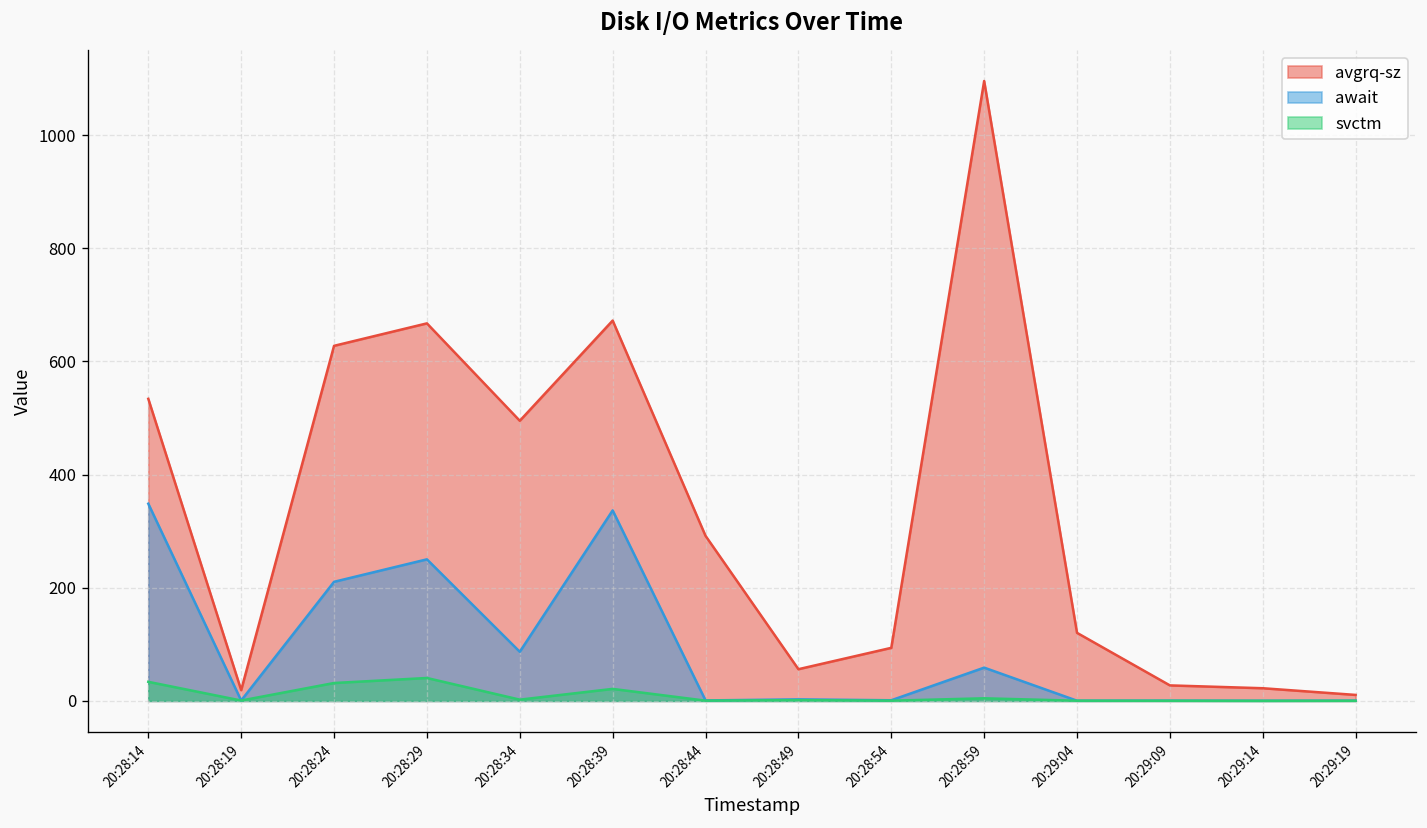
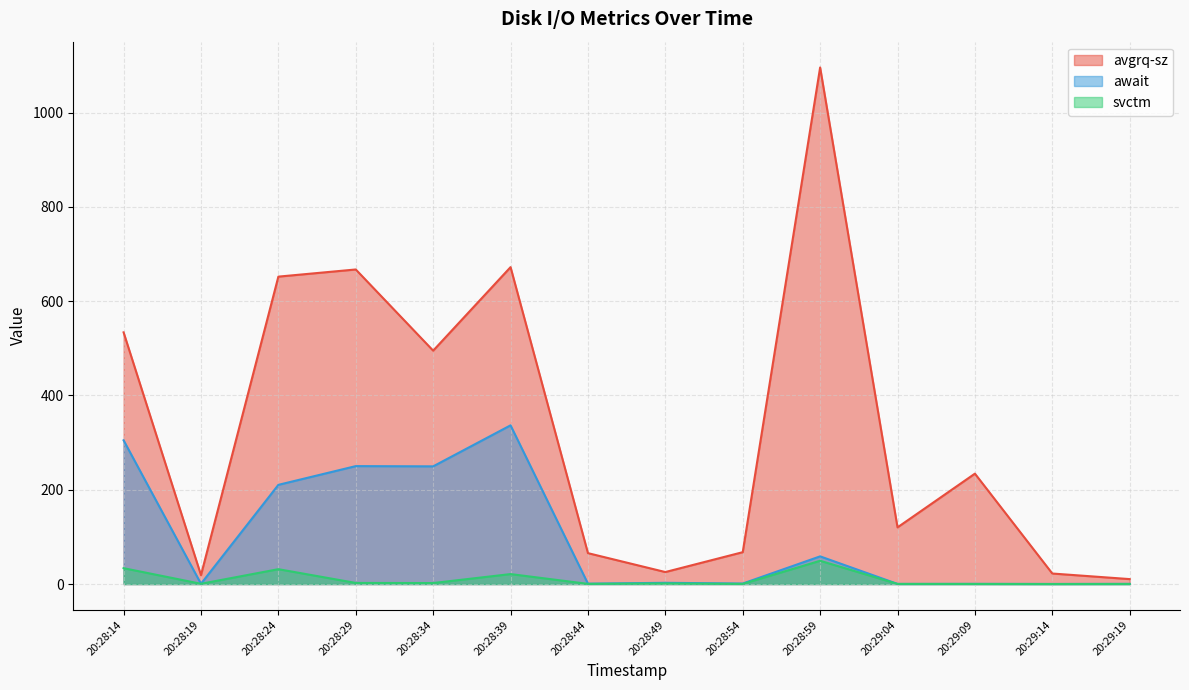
  {
    "avgrq-sz": {
      "20:28:14": 530,
      "20:28:19": 20,
-     "20:28:24": 630,
+     "20:28:24": 650,
      "20:28:29": 670,
      "20:28:34": 500,
      "20:28:39": 670,
-     "20:28:44": 290,
-     "20:28:49": 60,
-     "20:28:54": 90,
+     "20:28:44": 70,
+     "20:28:49": 30,
+     "20:28:54": 70,
      "20:28:59": 1100,
      "20:29:04": 120,
-     "20:29:09": 30,
+     "20:29:09": 230,
      "20:29:14": 20,
      "20:29:19": 10
    },
    "await": {
-     "20:28:14": 350,
+     "20:28:14": 300,
      "20:28:24": 210,
      "20:28:29": 250,
-     "20:28:34": 90,
+     "20:28:34": 250,
      "20:28:39": 340,
      "20:28:59": 60
    },
    "svctm": {
      "20:28:14": 30,
      "20:28:24": 30,
-     "20:28:29": 40,
+     "20:28:29": 0,
      "20:28:34": 0,
      "20:28:39": 20,
-     "20:28:59": 0
+     "20:28:59": 50
    }
  }
